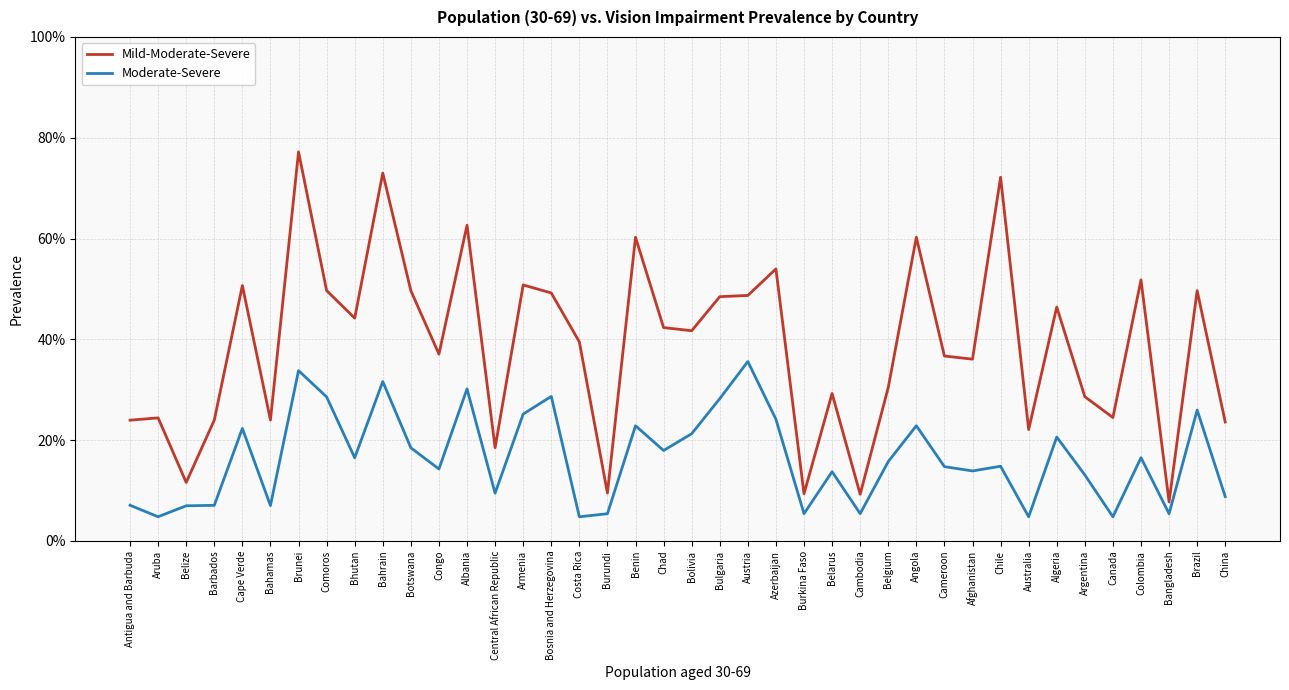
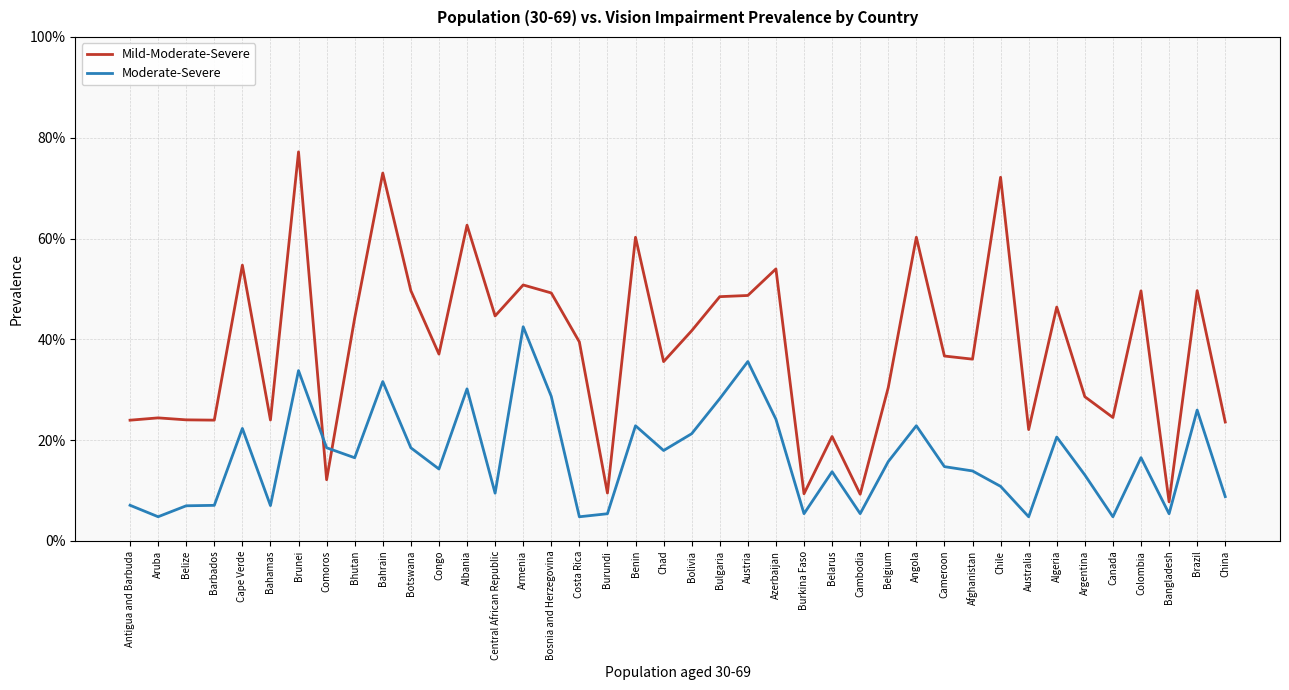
  {
    "Mild-Moderate-Severe": {
      "Antigua and Barbuda": "24%",
      "Aruba": "24%",
-     "Belize": "12%",
+     "Belize": "24%",
      "Barbados": "24%",
-     "Cape Verde": "51%",
+     "Cape Verde": "55%",
      "Bahamas": "24%",
      "Brunei": "77%",
-     "Comoros": "50%",
+     "Comoros": "12%",
      "Bhutan": "44%",
      "Bahrain": "73%",
      "Botswana": "50%",
      "Congo": "37%",
      "Albania": "63%",
-     "Central African Republic": "19%",
+     "Central African Republic": "45%",
      "Armenia": "51%",
      "Bosnia and Herzegovina": "49%",
      "Costa Rica": "39%",
      "Burundi": "10%",
      "Benin": "60%",
-     "Chad": "42%",
+     "Chad": "36%",
      "Bolivia": "42%",
      "Bulgaria": "48%",
      "Austria": "49%",
      "Azerbaijan": "54%",
      "Burkina Faso": "9%",
-     "Belarus": "29%",
+     "Belarus": "21%",
      "Cambodia": "9%",
      "Belgium": "30%",
      "Angola": "60%",
      "Cameroon": "37%",
      "Afghanistan": "36%",
      "Chile": "72%",
      "Australia": "22%",
      "Algeria": "46%",
      "Argentina": "29%",
      "Canada": "24%",
-     "Colombia": "52%",
+     "Colombia": "50%",
      "Bangladesh": "8%",
      "Brazil": "50%",
      "China": "24%"
    },
    "Moderate-Severe": {
      "Antigua and Barbuda": "7%",
      "Aruba": "5%",
      "Belize": "7%",
      "Barbados": "7%",
      "Cape Verde": "22%",
      "Bahamas": "7%",
      "Brunei": "34%",
-     "Comoros": "29%",
+     "Comoros": "18%",
      "Bhutan": "17%",
      "Bahrain": "32%",
      "Botswana": "18%",
      "Congo": "14%",
      "Albania": "30%",
      "Central African Republic": "9%",
-     "Armenia": "25%",
+     "Armenia": "43%",
      "Bosnia and Herzegovina": "29%",
      "Costa Rica": "5%",
      "Burundi": "5%",
      "Benin": "23%",
      "Chad": "18%",
      "Bolivia": "21%",
      "Bulgaria": "28%",
      "Austria": "36%",
      "Azerbaijan": "24%",
      "Burkina Faso": "5%",
      "Belarus": "14%",
      "Cambodia": "5%",
      "Belgium": "16%",
      "Angola": "23%",
      "Cameroon": "15%",
      "Afghanistan": "14%",
-     "Chile": "15%",
+     "Chile": "11%",
      "Australia": "5%",
      "Algeria": "21%",
      "Argentina": "13%",
      "Canada": "5%",
      "Colombia": "17%",
      "Bangladesh": "5%",
      "Brazil": "26%",
      "China": "9%"
    }
  }
